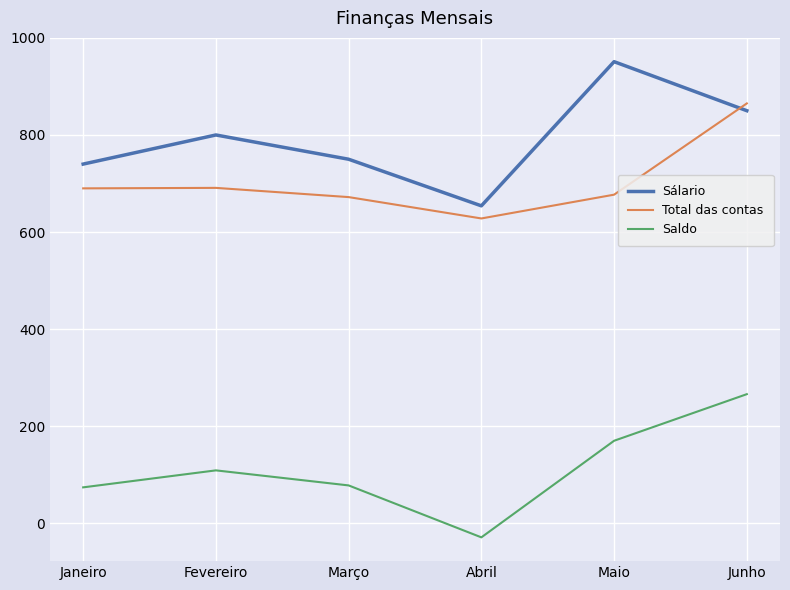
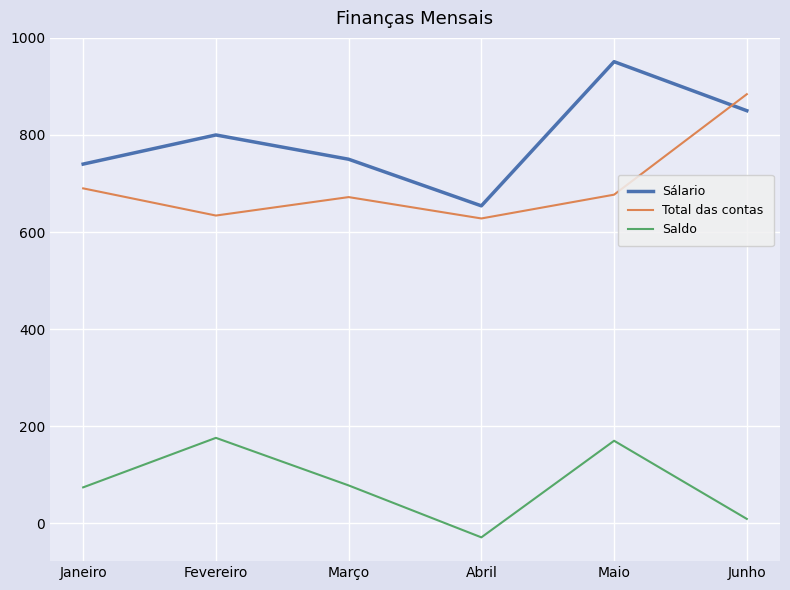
  {
    "Sálario": {
      "Janeiro": 740,
      "Fevereiro": 800,
      "Março": 750,
      "Abril": 650,
      "Maio": 950,
      "Junho": 850
    },
    "Total das contas": {
      "Janeiro": 690,
-     "Fevereiro": 690,
+     "Fevereiro": 630,
      "Março": 670,
      "Abril": 630,
      "Maio": 680,
-     "Junho": 870
+     "Junho": 880
    },
    "Saldo": {
      "Janeiro": 70,
-     "Fevereiro": 110,
+     "Fevereiro": 180,
      "Março": 80,
      "Abril": -30,
      "Maio": 170,
-     "Junho": 270
+     "Junho": 10
    }
  }
